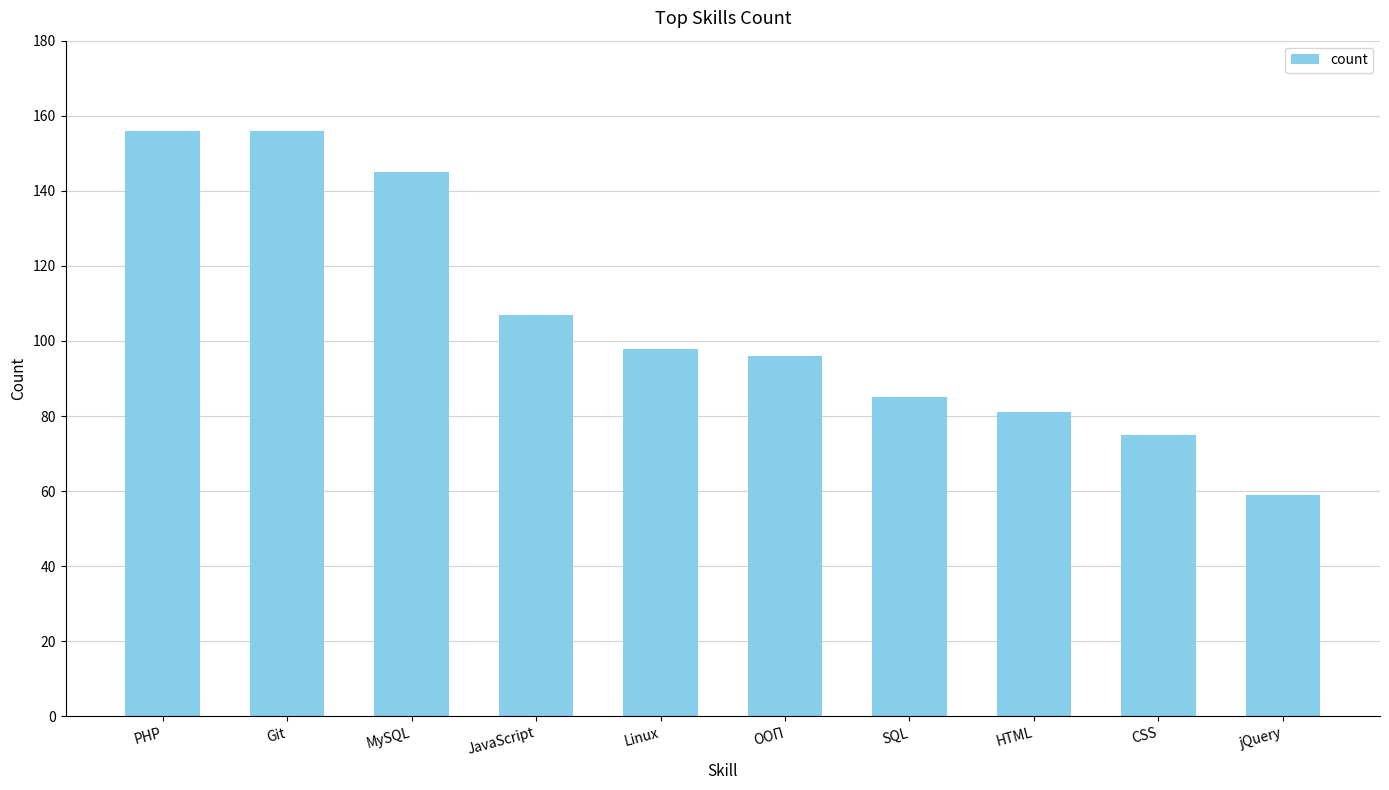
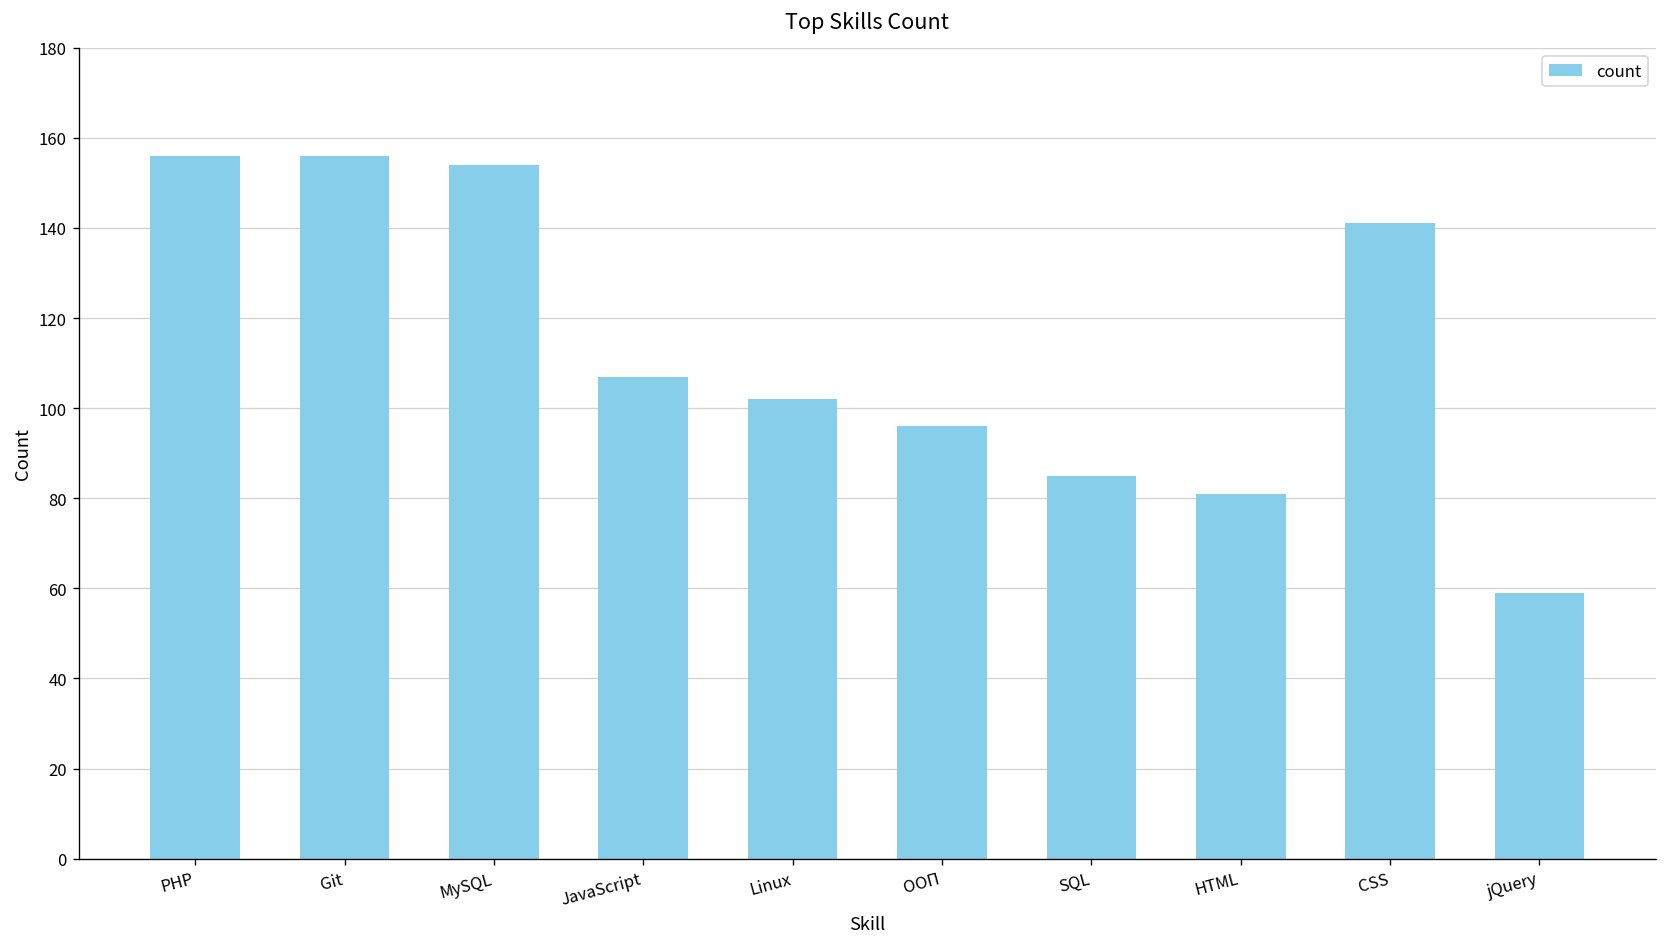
  {
    "PHP": 156,
    "Git": 156,
-   "MySQL": 145,
+   "MySQL": 154,
    "JavaScript": 107,
-   "Linux": 98,
+   "Linux": 102,
    "ООП": 96,
    "SQL": 85,
    "HTML": 81,
-   "CSS": 75,
+   "CSS": 141,
    "jQuery": 59
  }
